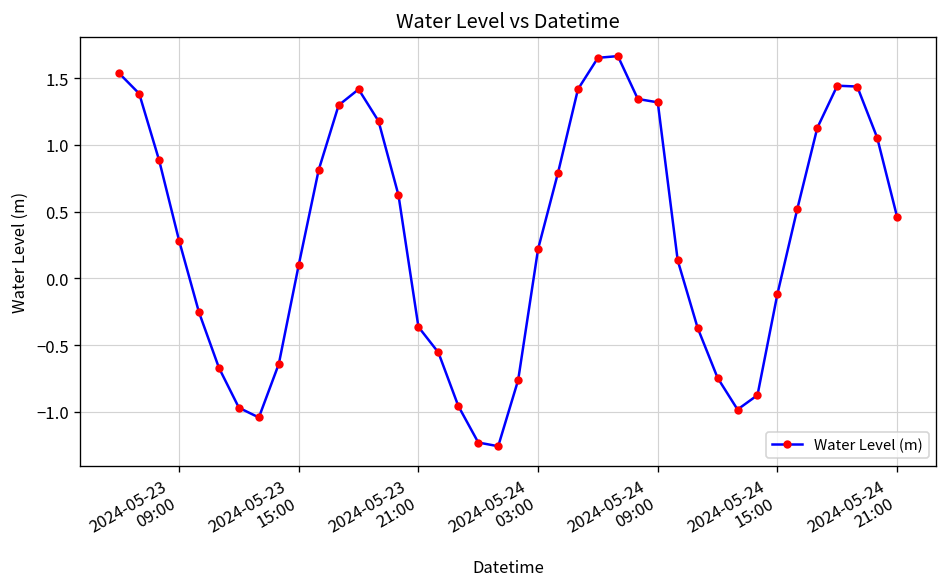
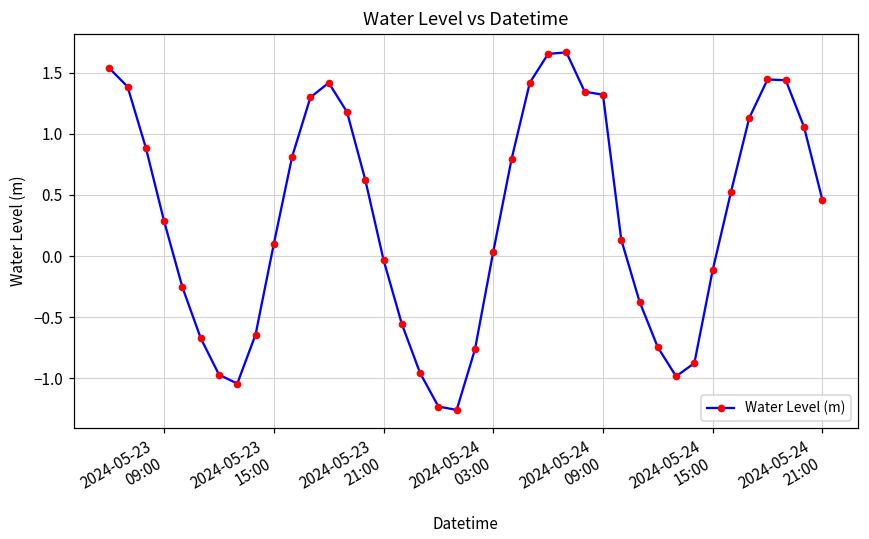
  {
    "2024-05-23 09:00": 0.28,
    "2024-05-23 15:00": 0.10,
-   "2024-05-23 21:00": -0.36,
-   "2024-05-24 03:00": 0.22,
+   "2024-05-23 21:00": -0.03,
+   "2024-05-24 03:00": 0.03,
    "2024-05-24 09:00": 1.32,
    "2024-05-24 15:00": -0.12,
    "2024-05-24 21:00": 0.46
  }
